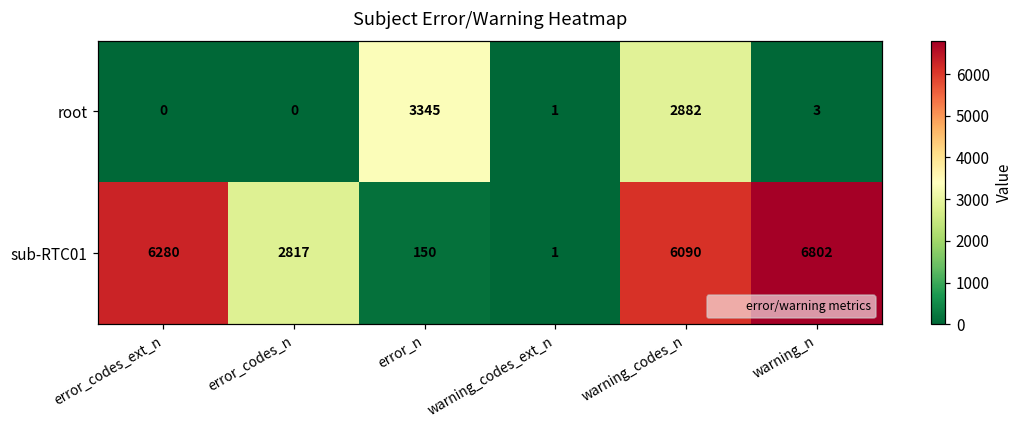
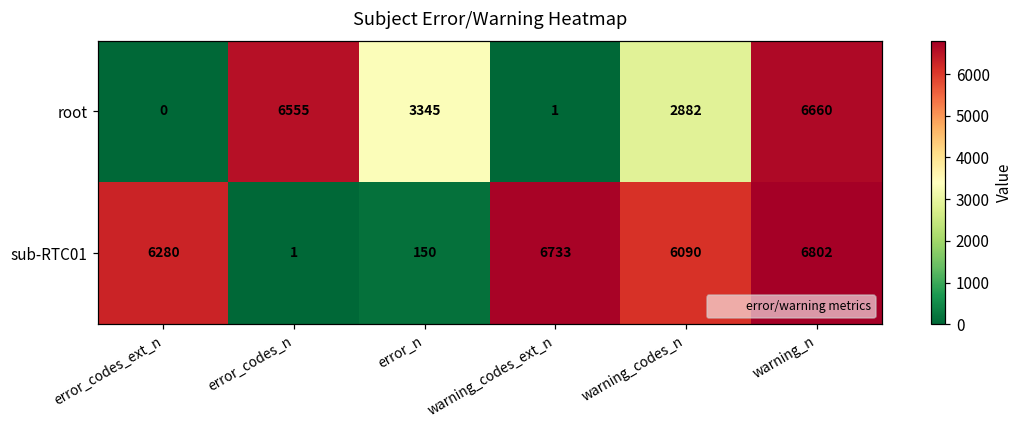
  {
    "root": {
      "error_codes_ext_n": 0,
-     "error_codes_n": 0,
+     "error_codes_n": 6555,
      "error_n": 3345,
      "warning_codes_ext_n": 1,
      "warning_codes_n": 2882,
-     "warning_n": 3
+     "warning_n": 6660
    },
    "sub-RTC01": {
      "error_codes_ext_n": 6280,
-     "error_codes_n": 2817,
+     "error_codes_n": 1,
      "error_n": 150,
-     "warning_codes_ext_n": 1,
+     "warning_codes_ext_n": 6733,
      "warning_codes_n": 6090,
      "warning_n": 6802
    }
  }
